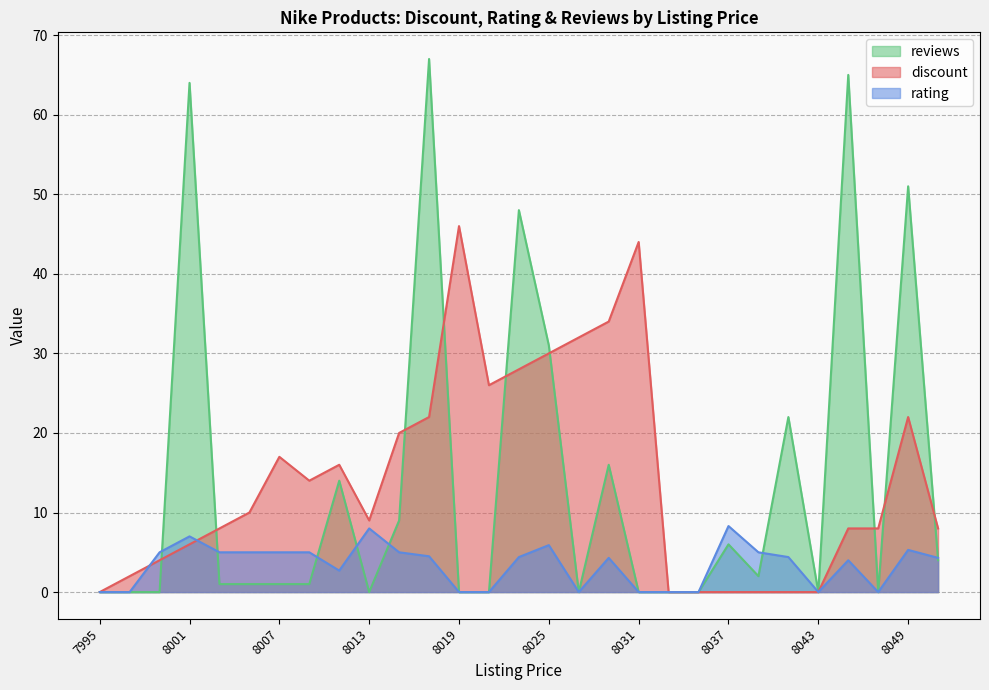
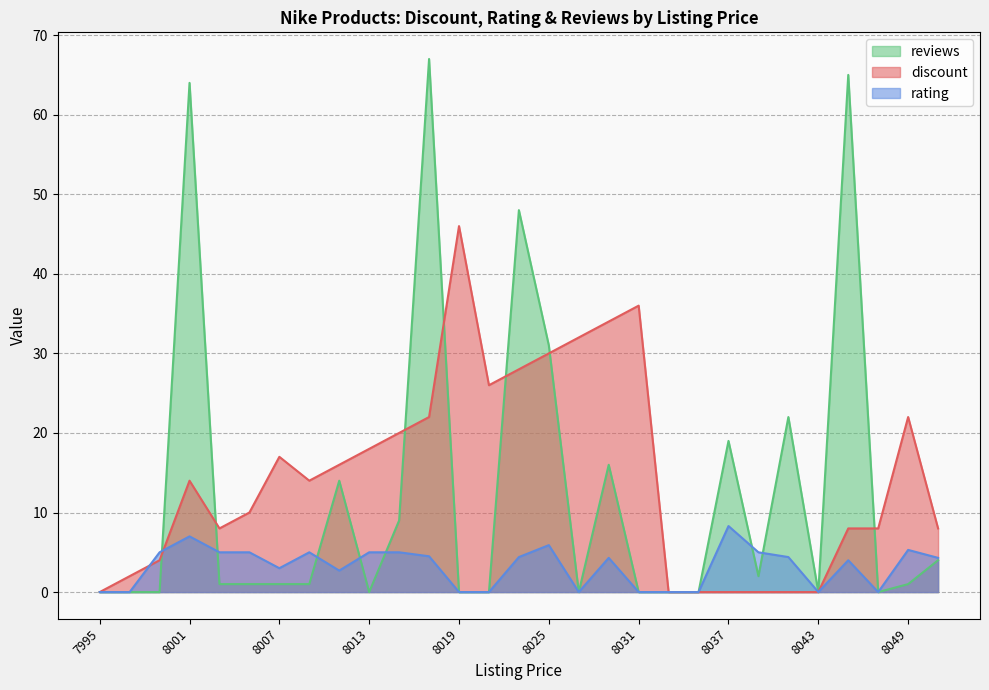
  {
    "reviews": {
      "8001": 64,
      "8007": 1,
      "8013": 0,
      "8025": 31,
-     "8037": 6,
-     "8049": 51
+     "8037": 19,
+     "8049": 1
    },
    "discount": {
-     "8001": 6,
+     "8001": 14,
      "8007": 17,
-     "8013": 9,
+     "8013": 18,
      "8019": 46,
      "8025": 30,
-     "8031": 44,
+     "8031": 36,
      "8037": 0,
      "8049": 22
    },
    "rating": {
      "8001": 7,
-     "8007": 5,
-     "8013": 8,
+     "8007": 3,
+     "8013": 5,
      "8025": 6,
      "8037": 8,
      "8049": 5
    }
  }
